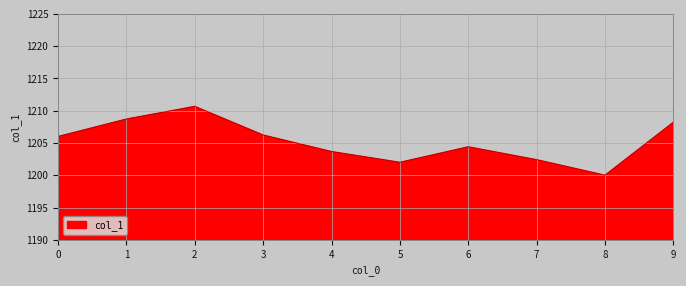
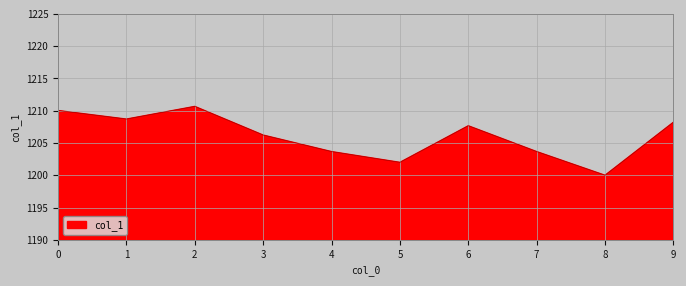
  {
-   "0": 1206,
+   "0": 1210,
    "1": 1209,
    "2": 1211,
    "3": 1206,
    "4": 1204,
    "5": 1202,
-   "6": 1204,
-   "7": 1202,
+   "6": 1208,
+   "7": 1204,
    "8": 1200,
    "9": 1208
  }
